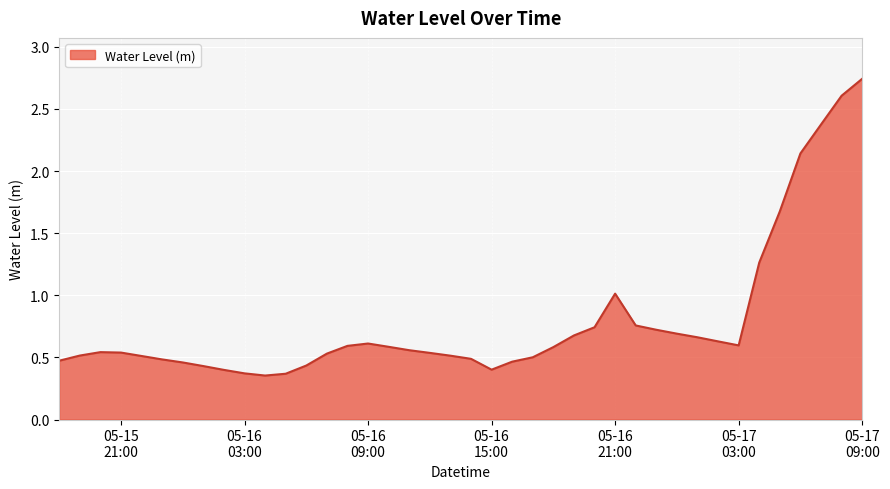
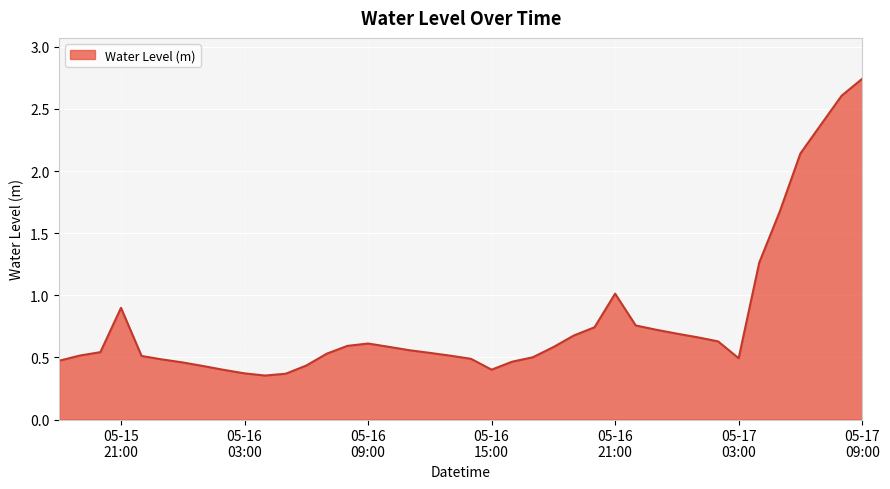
  {
-   "05-15 21:00": 0.54,
+   "05-15 21:00": 0.90,
    "05-16 03:00": 0.37,
    "05-16 09:00": 0.61,
    "05-16 15:00": 0.40,
    "05-16 21:00": 1.01,
-   "05-17 03:00": 0.60,
+   "05-17 03:00": 0.49,
    "05-17 09:00": 2.74
  }
